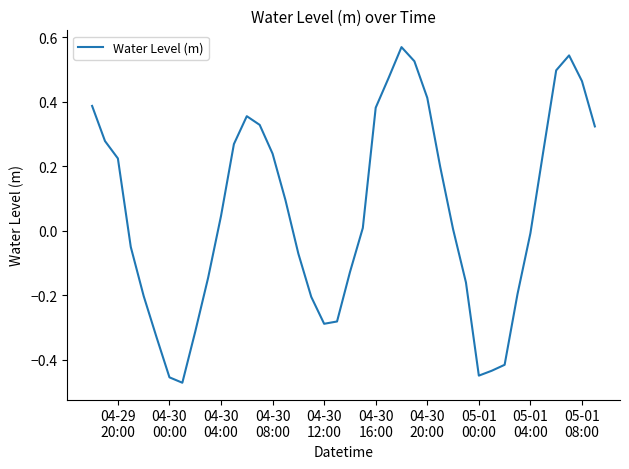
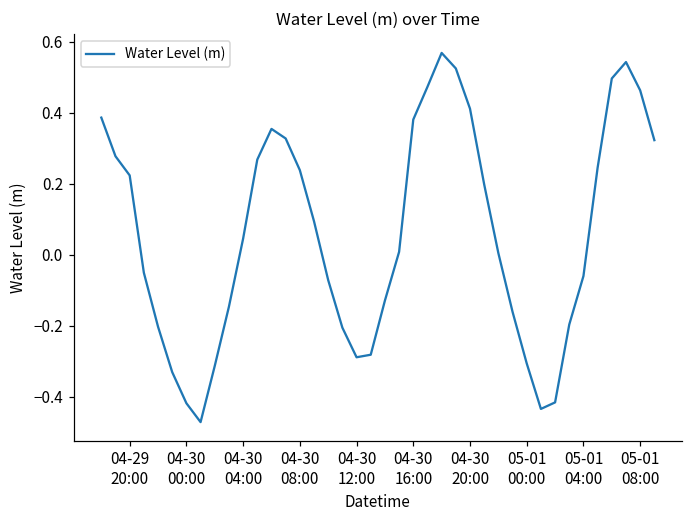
  {
    "04-29 20:00": 0.22,
-   "04-30 00:00": -0.45,
+   "04-30 00:00": -0.42,
    "04-30 04:00": 0.05,
    "04-30 08:00": 0.24,
    "04-30 12:00": -0.29,
    "04-30 16:00": 0.38,
    "04-30 20:00": 0.41,
-   "05-01 00:00": -0.45,
-   "05-01 04:00": -0.01,
+   "05-01 00:00": -0.31,
+   "05-01 04:00": -0.06,
    "05-01 08:00": 0.46
  }
